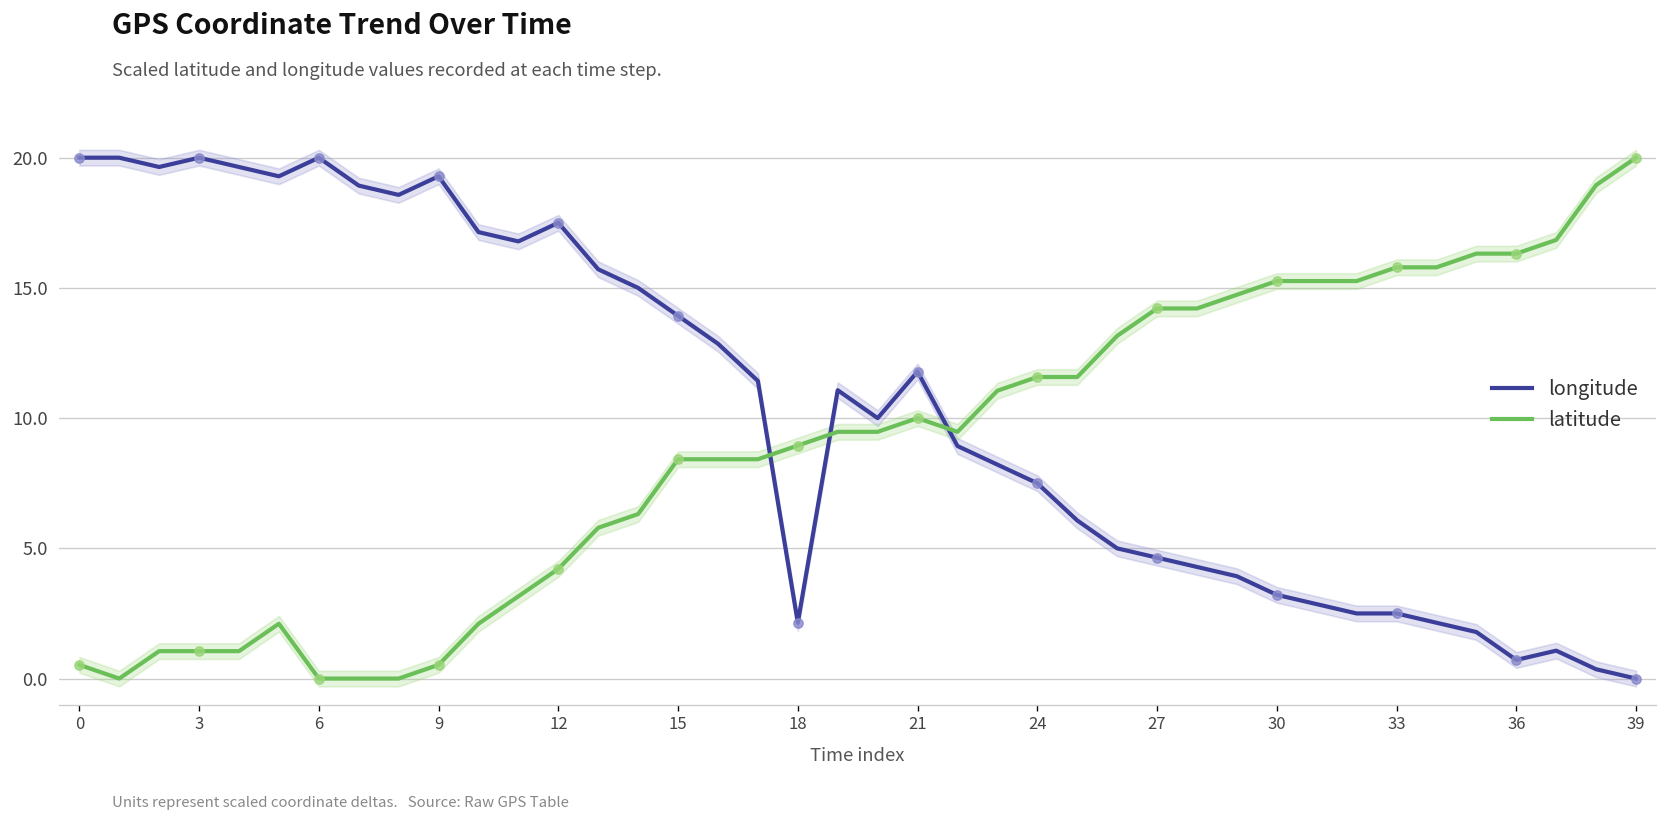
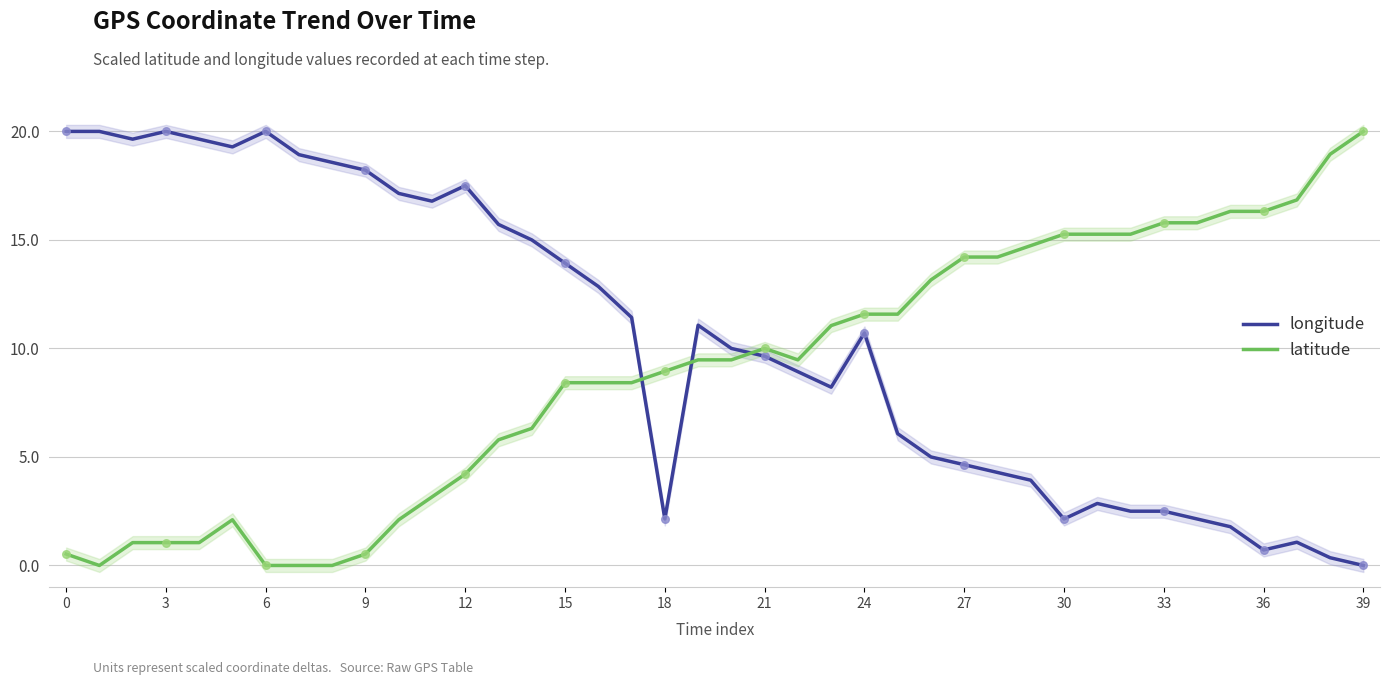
  {
    "longitude": {
-     "9": 19.3,
-     "21": 11.8,
-     "24": 7.5,
-     "30": 3.2
+     "9": 18.2,
+     "21": 9.6,
+     "24": 10.7,
+     "30": 2.1
    }
  }
